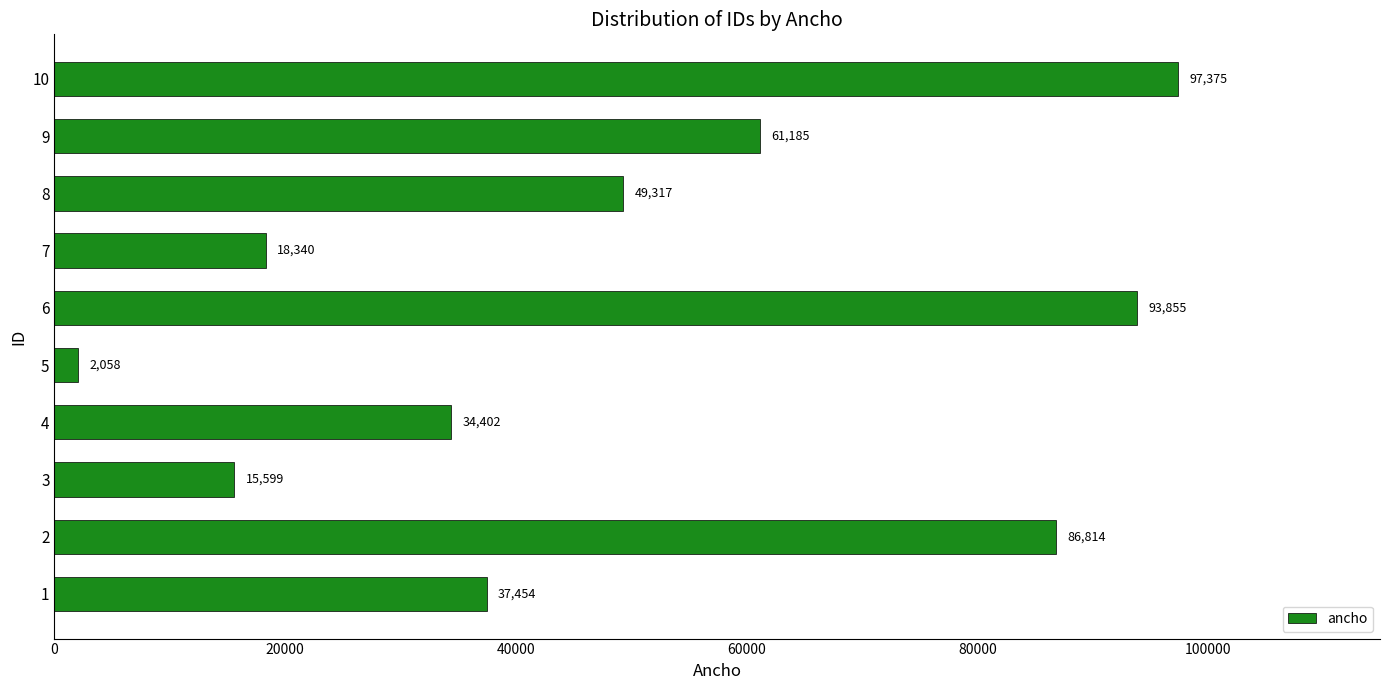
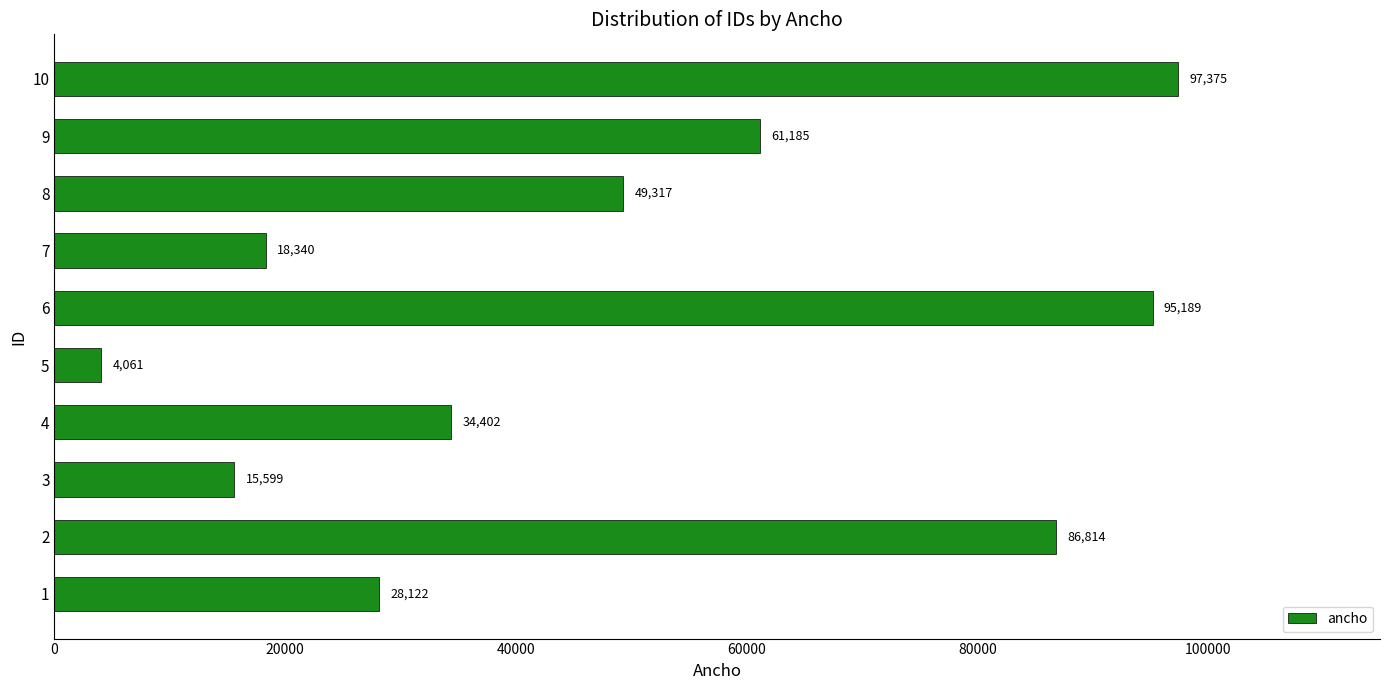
  {
    "10": "97,375",
    "9": "61,185",
    "8": "49,317",
    "7": "18,340",
-   "6": "93,855",
-   "5": "2,058",
+   "6": "95,189",
+   "5": "4,061",
    "4": "34,402",
    "3": "15,599",
    "2": "86,814",
-   "1": "37,454"
+   "1": "28,122"
  }
